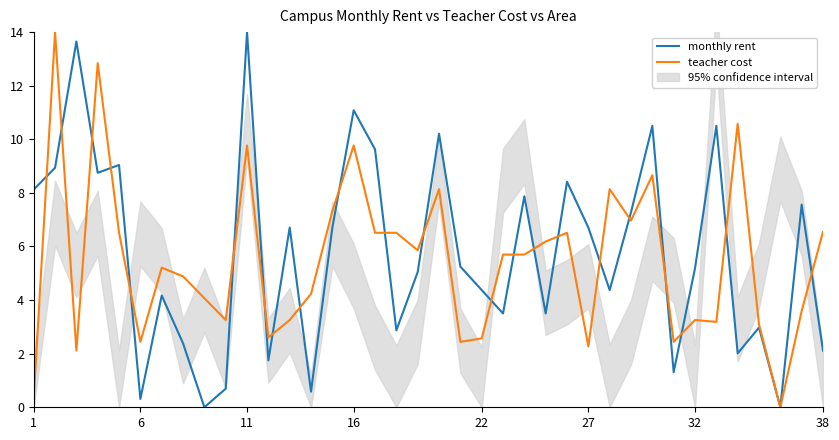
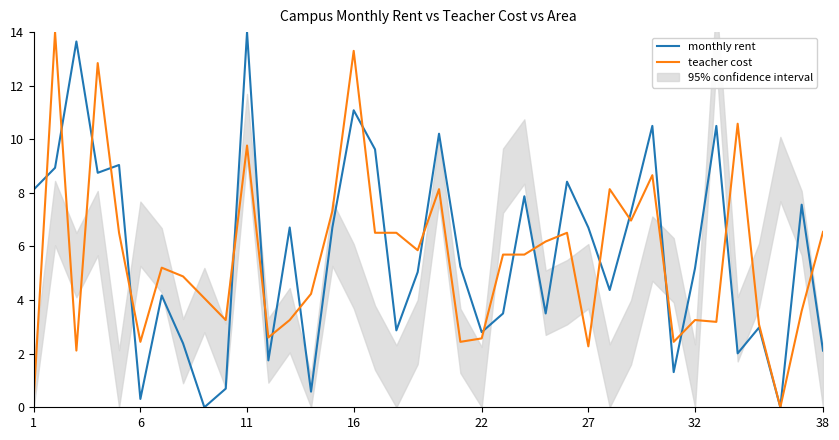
  {
    "monthly rent": {
      "1": 8.1,
      "6": 0.3,
      "11": 14.0,
      "16": 11.1,
-     "22": 4.4,
+     "22": 2.8,
      "27": 6.7,
      "32": 5.2
    },
    "95% confidence interval": {
      "1": 1.9,
      "22": 2.2,
      "32": 2.3
    },
    "teacher cost": {
      "1": 0.3,
      "6": 2.4,
      "11": 9.8,
-     "16": 9.8,
+     "16": 13.3,
      "22": 2.6,
      "27": 2.3,
      "32": 3.3,
      "38": 6.5
    }
  }
